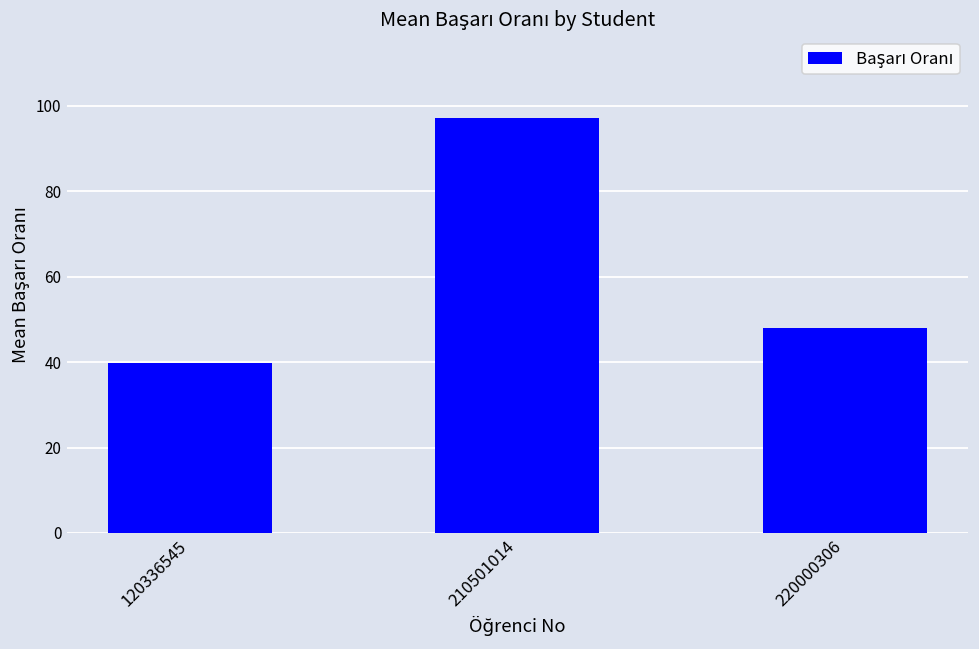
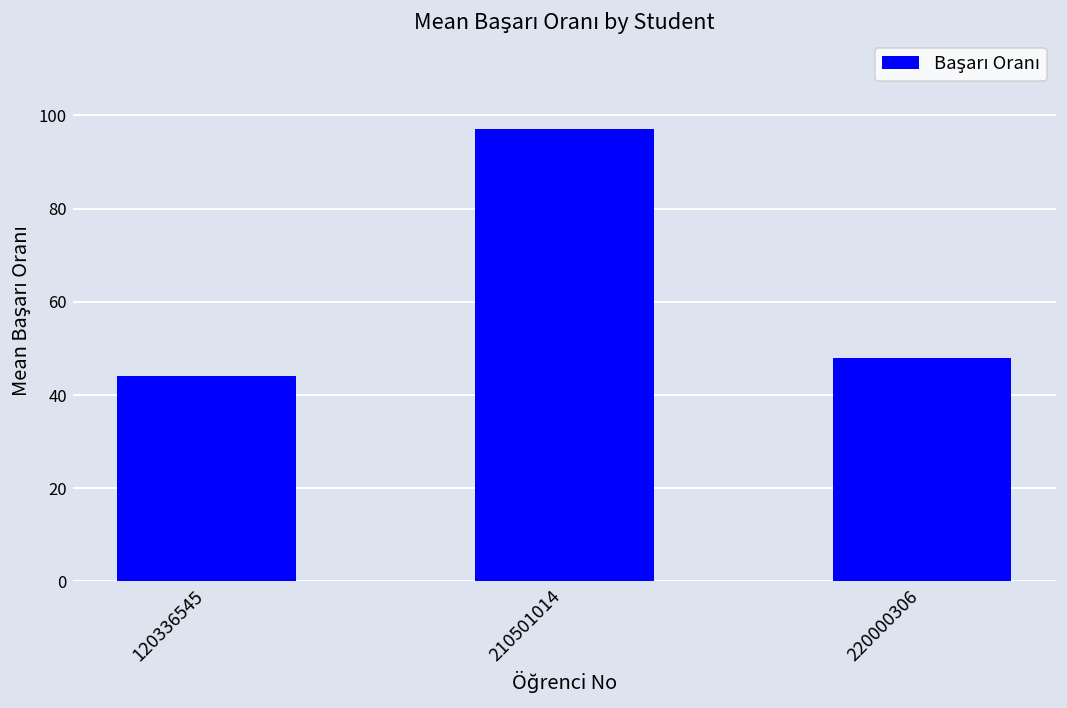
  {
-   "120336545": 40,
+   "120336545": 44,
    "210501014": 97,
    "220000306": 48
  }
